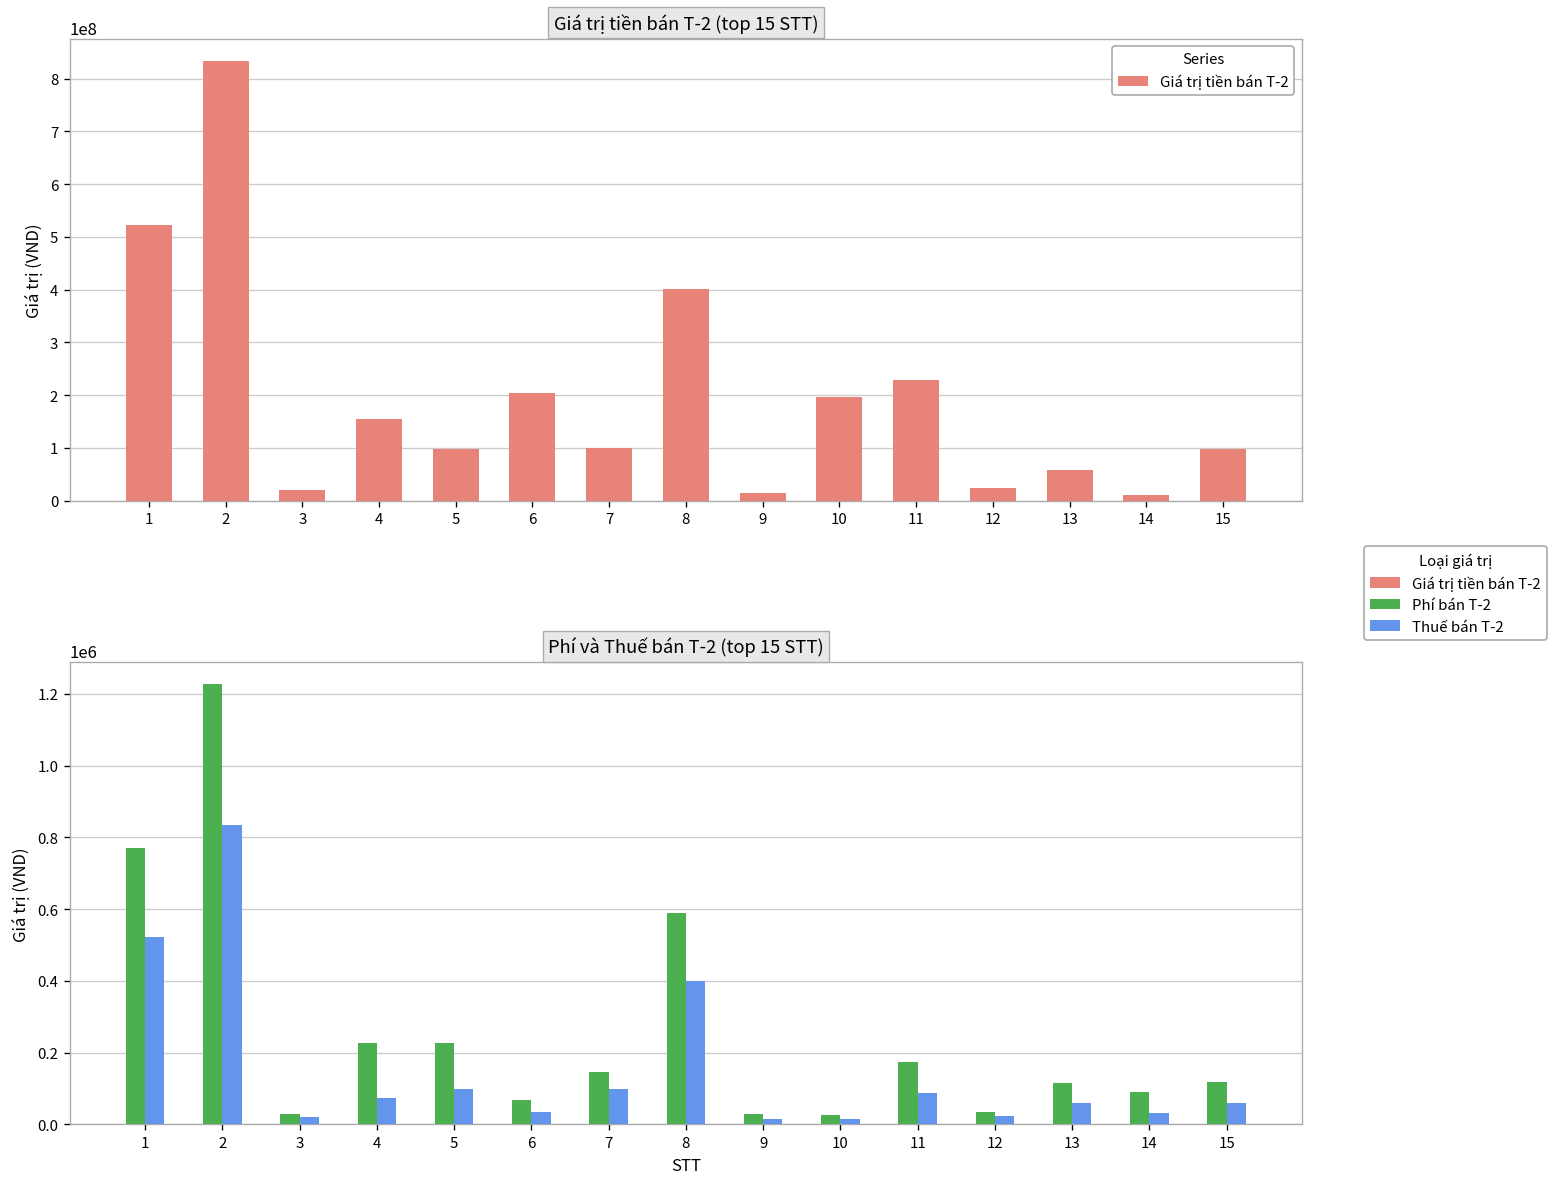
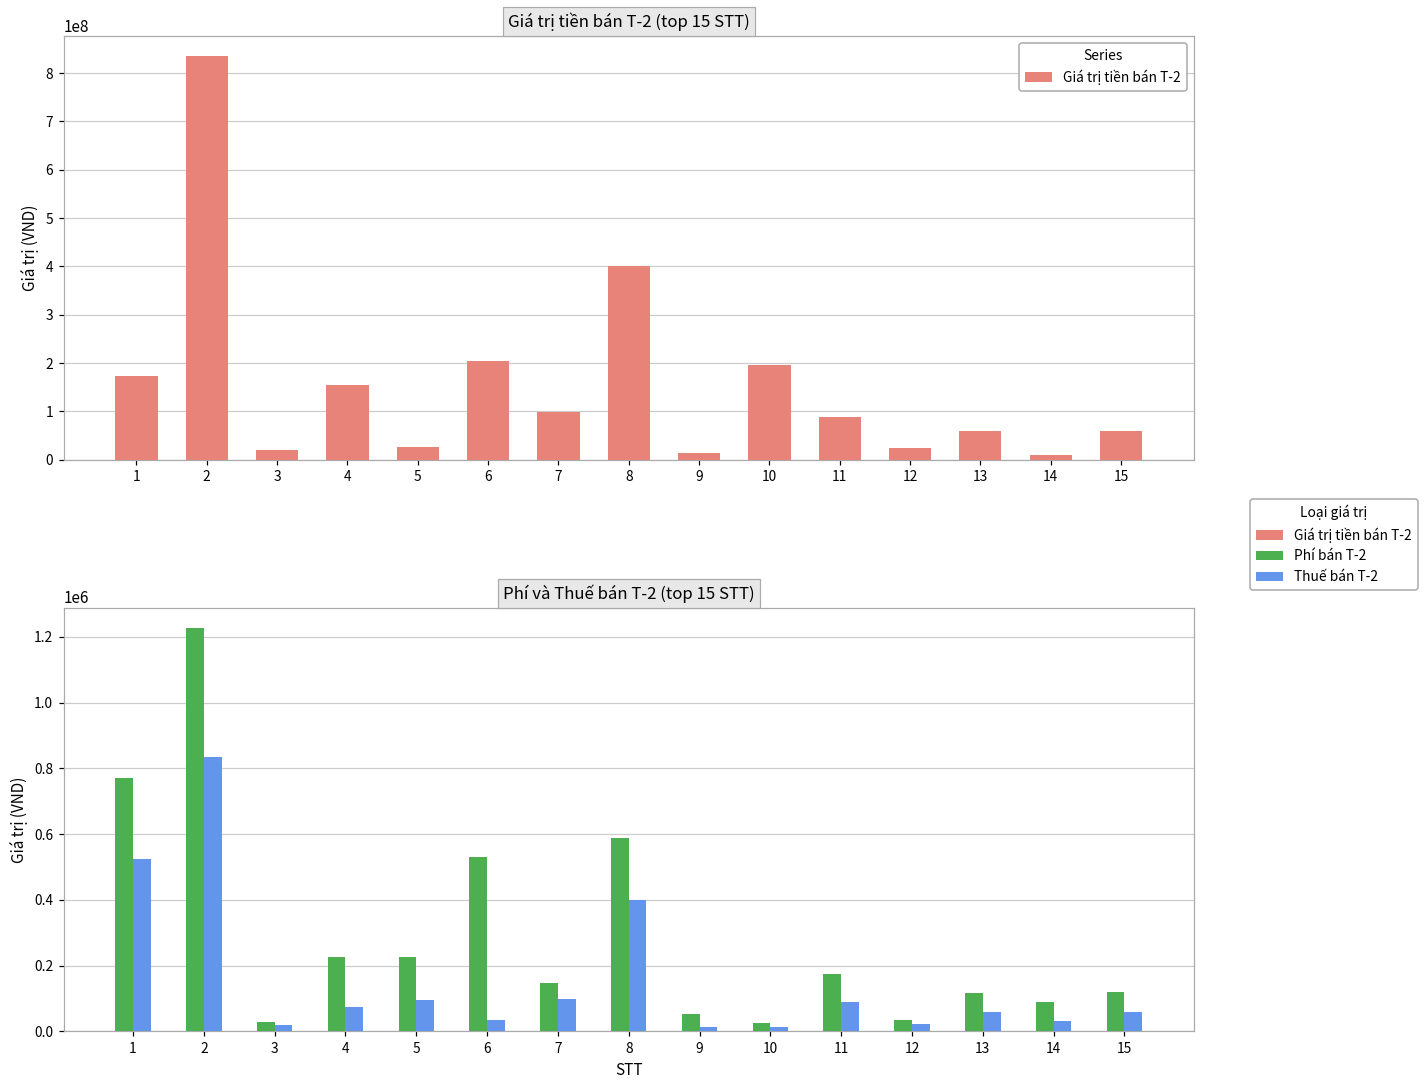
  {
    "Giá trị tiền bán T-2 (top 15 STT)": {
-     "1": 520000000,
+     "1": 170000000,
      "2": 830000000,
      "3": 20000000,
      "4": 150000000,
-     "5": 100000000,
+     "5": 30000000,
      "6": 200000000,
      "7": 100000000,
      "8": 400000000,
      "9": 10000000,
      "10": 200000000,
-     "11": 230000000,
+     "11": 90000000,
      "12": 20000000,
      "13": 60000000,
      "14": 10000000,
-     "15": 100000000
+     "15": 60000000
    },
    "Phí và Thuế bán T-2 (top 15 STT)": {
      "Phí bán T-2": {
        "1": 770000,
        "2": 1230000,
        "3": 30000,
        "4": 230000,
        "5": 230000,
-       "6": 70000,
+       "6": 530000,
        "7": 150000,
        "8": 590000,
-       "9": 30000,
+       "9": 50000,
        "10": 30000,
        "11": 170000,
        "12": 40000,
        "13": 120000,
        "14": 90000,
        "15": 120000
      },
      "Thuế bán T-2": {
        "1": 520000,
        "2": 830000,
        "3": 20000,
        "4": 70000,
        "5": 100000,
        "6": 30000,
        "7": 100000,
        "8": 400000,
        "9": 10000,
        "10": 10000,
        "11": 90000,
        "12": 20000,
        "13": 60000,
        "14": 30000,
        "15": 60000
      }
    }
  }
